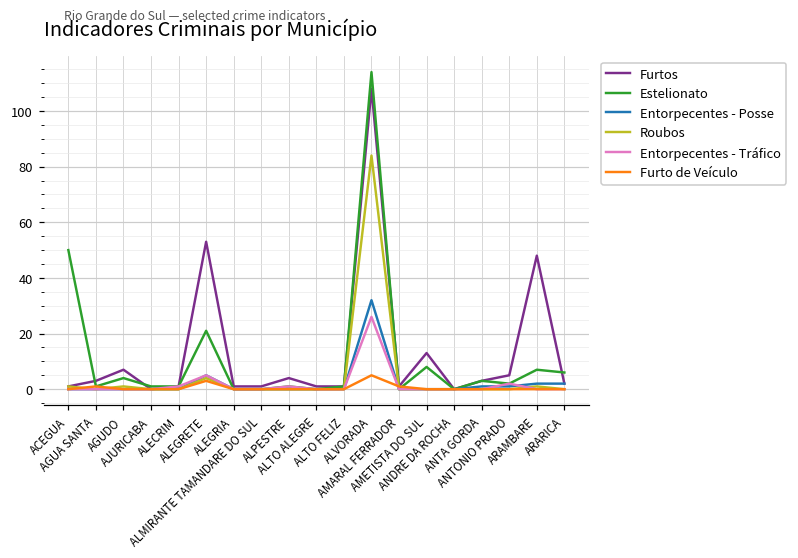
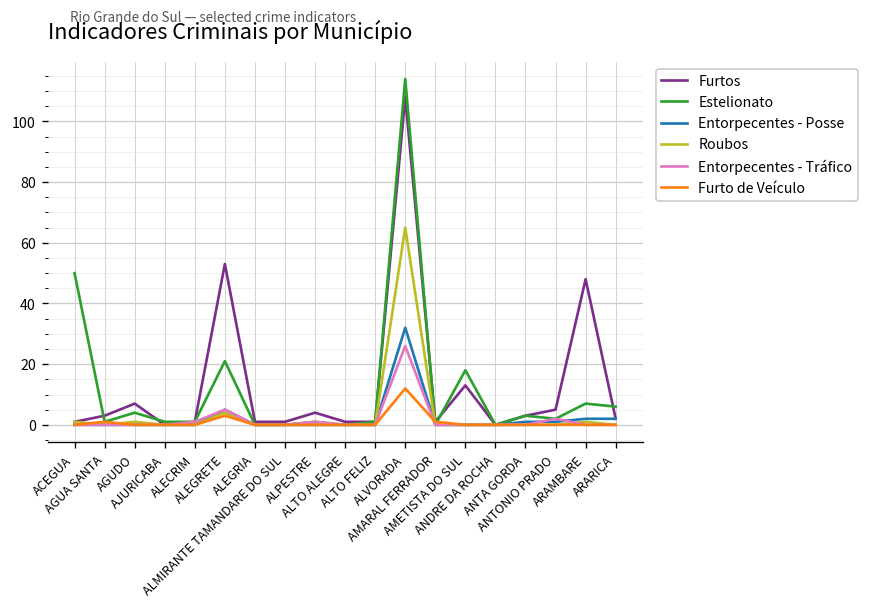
  {
    "Furtos": {
      "AGUA SANTA": 3,
      "AGUDO": 7,
      "ALEGRETE": 53,
      "ALPESTRE": 4,
      "ALVORADA": 108,
      "AMETISTA DO SUL": 13,
      "ANTONIO PRADO": 5,
      "ARAMBARE": 48
    },
    "Estelionato": {
      "ACEGUA": 50,
      "AGUDO": 4,
      "ALEGRETE": 21,
      "ALVORADA": 114,
-     "AMETISTA DO SUL": 8,
+     "AMETISTA DO SUL": 18,
      "ARAMBARE": 7,
      "ARARICA": 6
    },
    "Entorpecentes - Posse": {
      "ALVORADA": 32
    },
    "Roubos": {
-     "ALVORADA": 84
+     "ALVORADA": 65
    },
    "Entorpecentes - Tráfico": {
      "ALVORADA": 26
    },
    "Furto de Veículo": {
      "ALEGRETE": 3,
-     "ALVORADA": 5
+     "ALVORADA": 12
    }
  }
